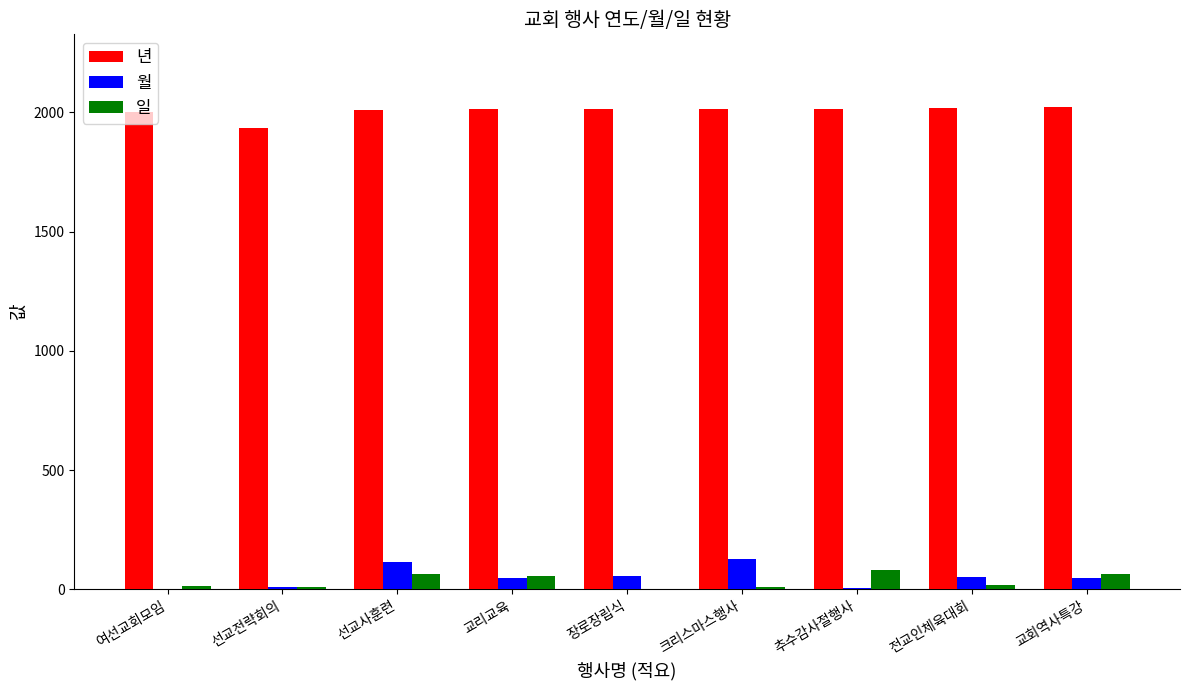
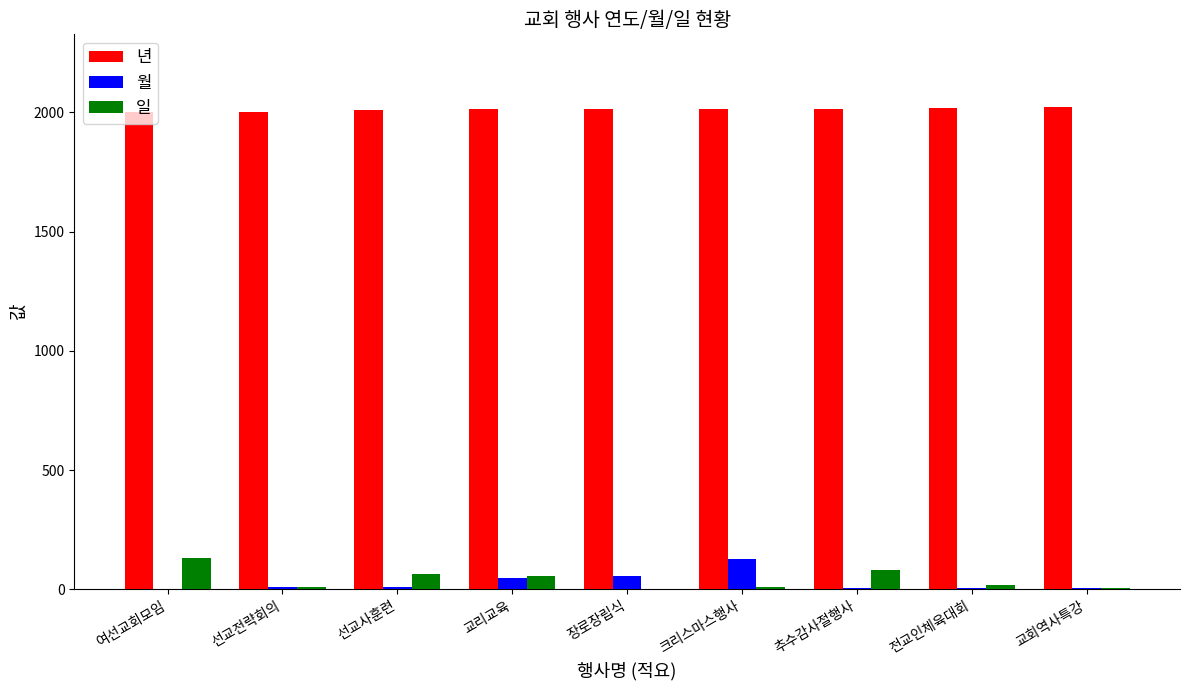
  {
    "년": {
-     "선교전략회의": 1930,
+     "선교전략회의": 2000,
      "선교사훈련": 2010,
      "교리교육": 2010,
      "장로장립식": 2010,
      "크리스마스행사": 2020,
      "추수감사절행사": 2020,
      "전교인체육대회": 2020,
      "교회역사특강": 2020
    },
    "월": {
      "선교전략회의": 10,
-     "선교사훈련": 120,
+     "선교사훈련": 10,
      "교리교육": 50,
      "장로장립식": 60,
      "크리스마스행사": 130,
-     "전교인체육대회": 50,
-     "교회역사특강": 50
+     "전교인체육대회": 10,
+     "교회역사특강": 10
    },
    "일": {
-     "여선교회모임": 10,
+     "여선교회모임": 130,
      "선교사훈련": 60,
      "교리교육": 60,
      "크리스마스행사": 10,
      "추수감사절행사": 80,
      "전교인체육대회": 20,
-     "교회역사특강": 60
+     "교회역사특강": 10
    }
  }
